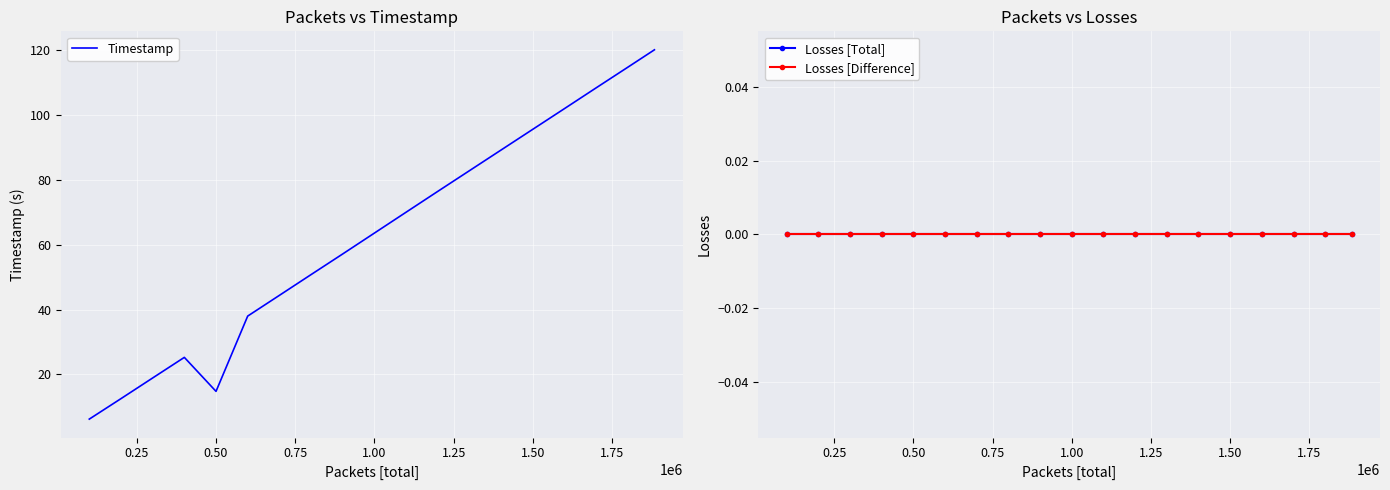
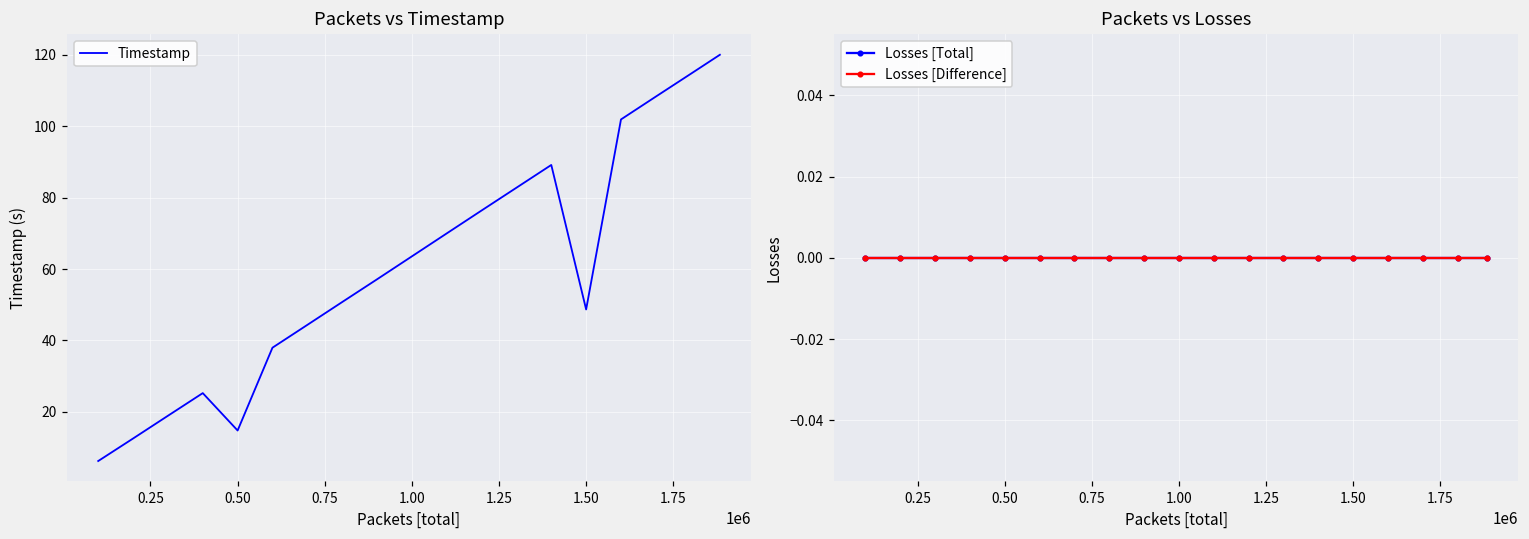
  {
    "Packets vs Timestamp": {
      "0.50": 15,
      "1.00": 64,
-     "1.50": 96
+     "1.50": 49
    },
    "Packets vs Losses": {
      "0.50": 0.000,
      "1.00": 0.000,
      "1.50": 0.000
    }
  }
